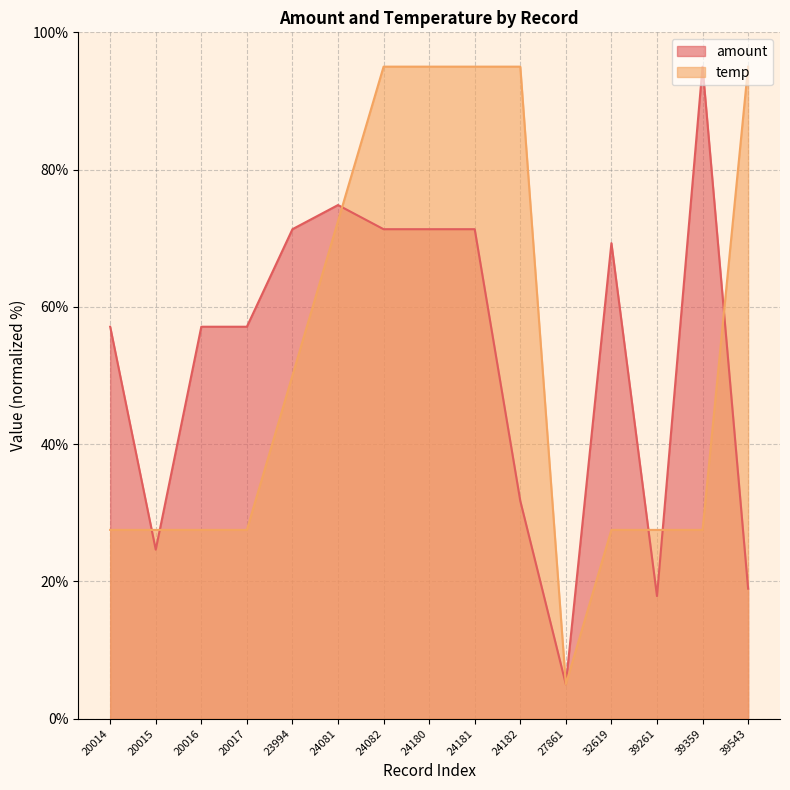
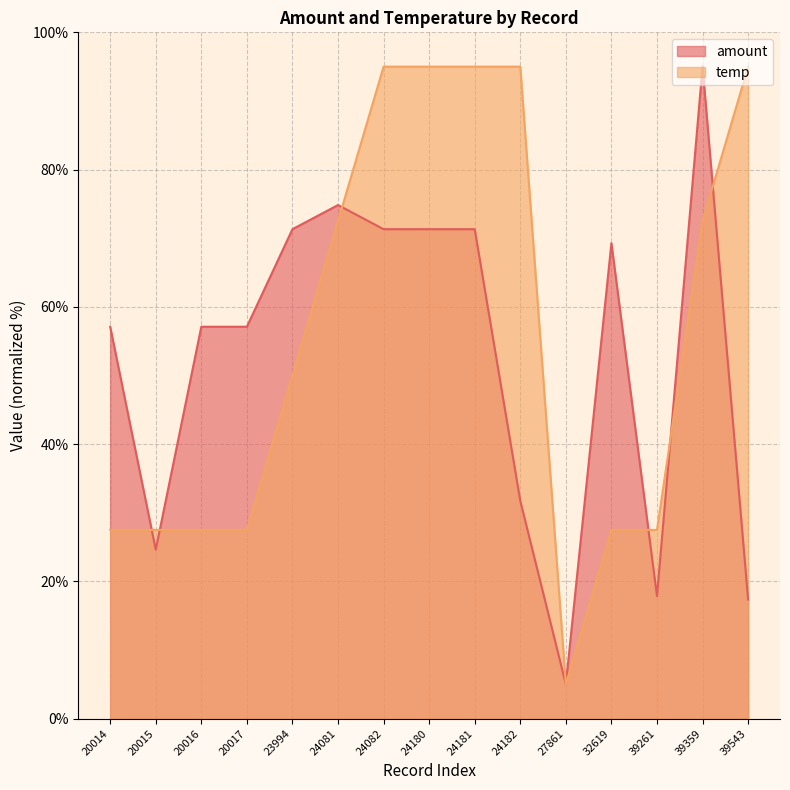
  {
    "amount": {
      "20014": "57%",
      "20015": "25%",
      "20016": "57%",
      "20017": "57%",
      "23994": "71%",
      "24081": "75%",
      "24082": "71%",
      "24180": "71%",
      "24181": "71%",
      "24182": "32%",
      "32619": "69%",
      "39261": "18%",
-     "39543": "19%"
+     "39543": "17%"
    },
    "temp": {
      "20014": "28%",
      "20015": "28%",
      "20016": "28%",
      "20017": "28%",
      "23994": "50%",
      "24081": "73%",
      "24082": "95%",
      "24180": "95%",
      "24181": "95%",
      "24182": "95%",
      "32619": "28%",
      "39261": "28%",
-     "39359": "28%"
+     "39359": "73%"
    }
  }
